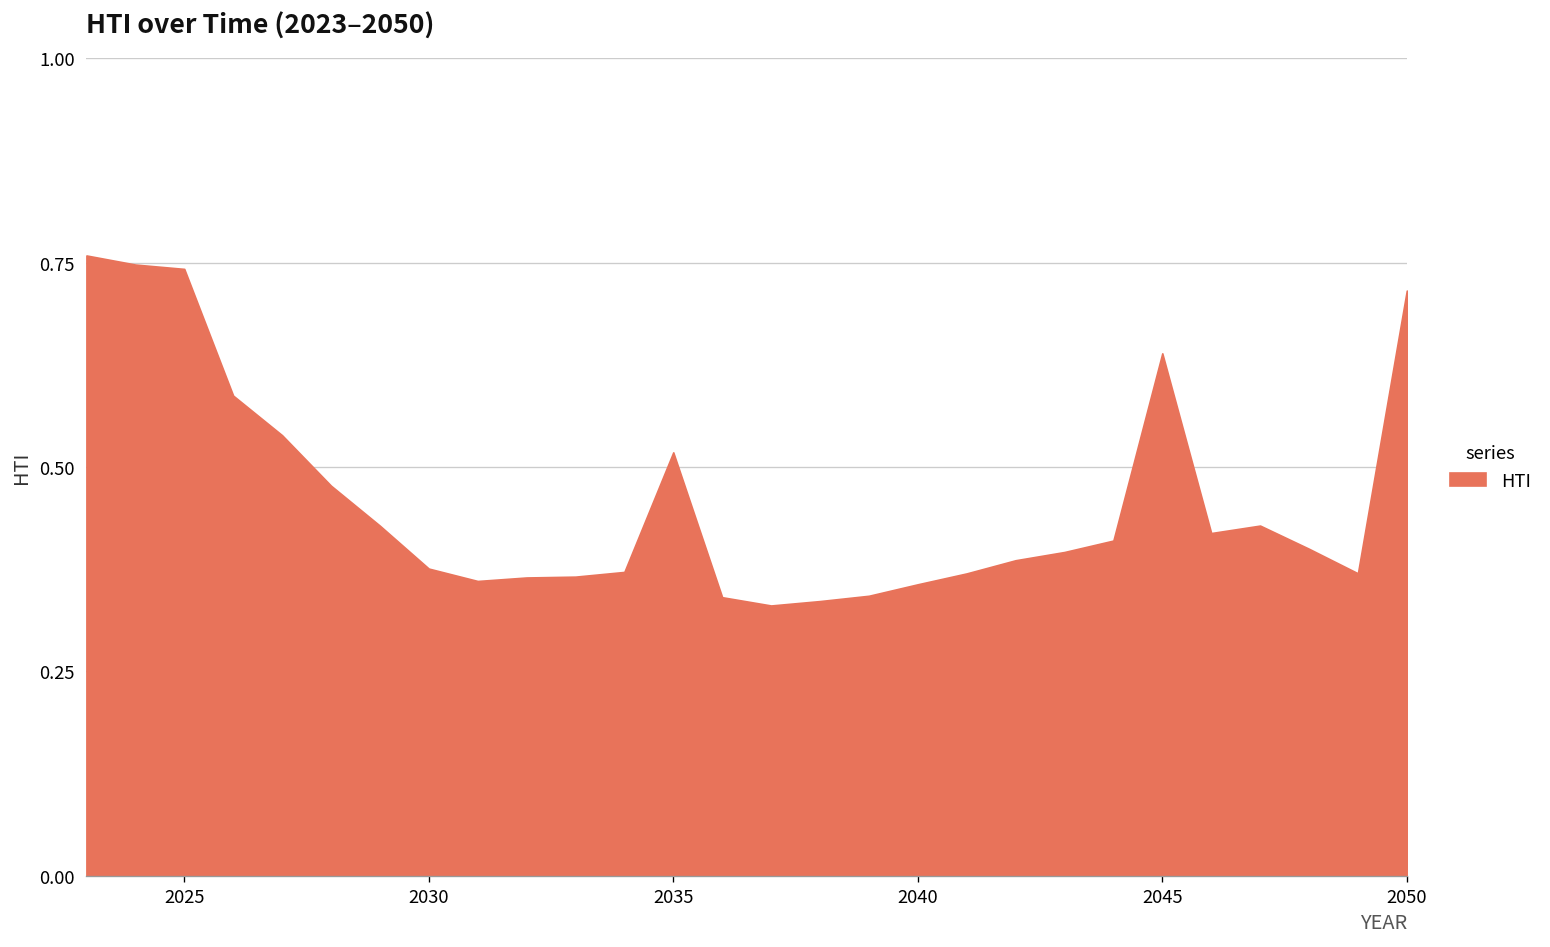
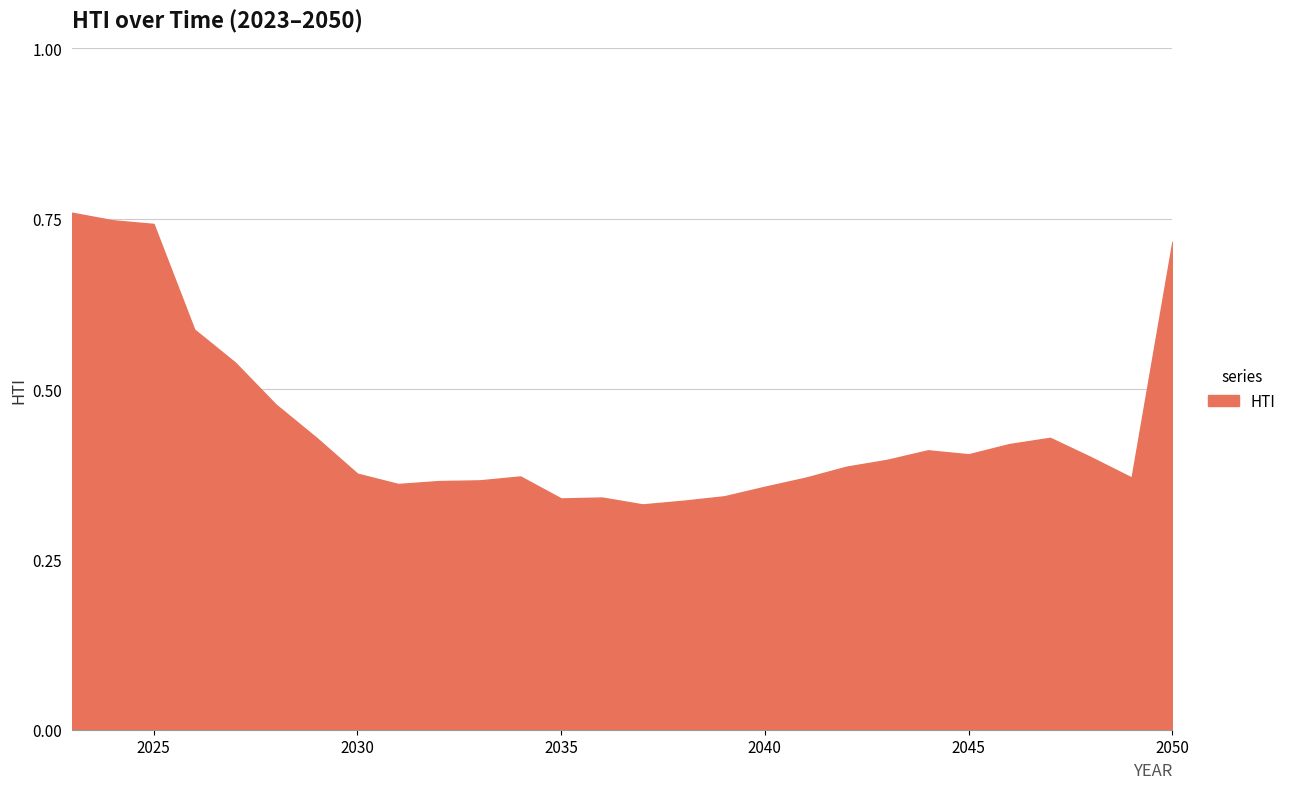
  {
    "2025": 0.74,
    "2030": 0.38,
-   "2035": 0.52,
+   "2035": 0.34,
    "2040": 0.36,
-   "2045": 0.64,
+   "2045": 0.40,
    "2050": 0.72
  }
